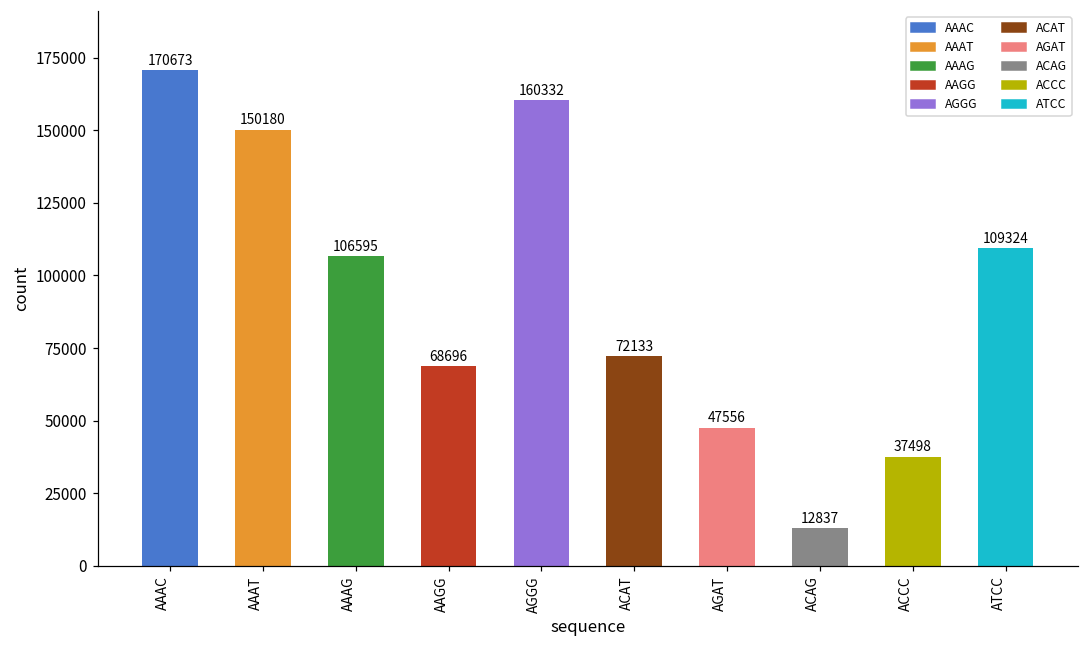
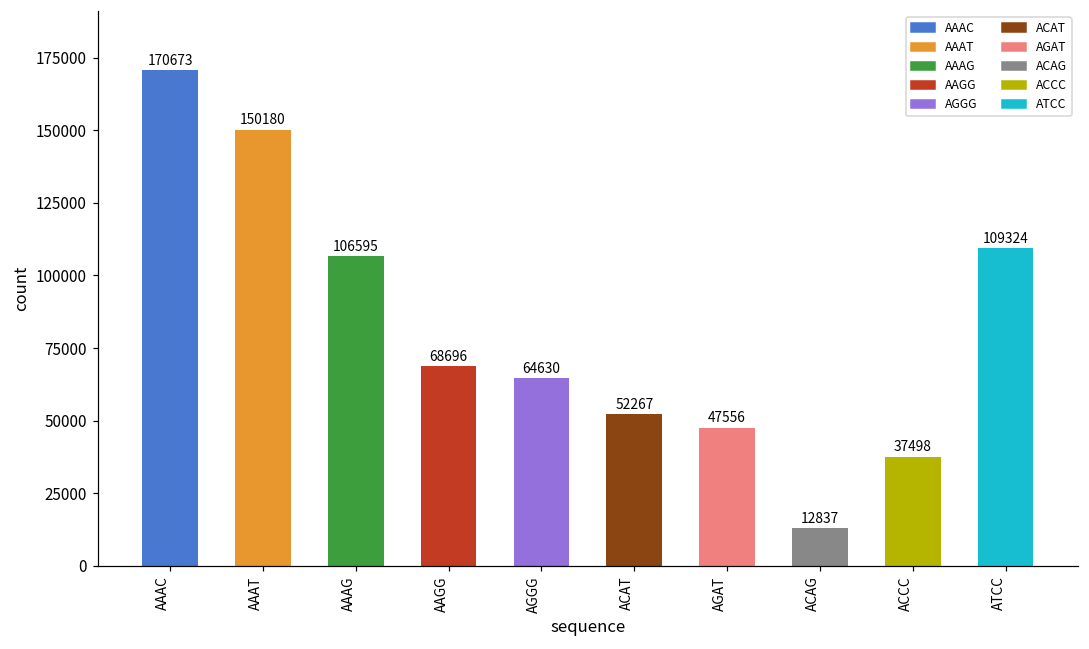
  {
    "AAAC": 170673,
    "AAAT": 150180,
    "AAAG": 106595,
    "AAGG": 68696,
-   "AGGG": 160332,
-   "ACAT": 72133,
+   "AGGG": 64630,
+   "ACAT": 52267,
    "AGAT": 47556,
    "ACAG": 12837,
    "ACCC": 37498,
    "ATCC": 109324
  }
